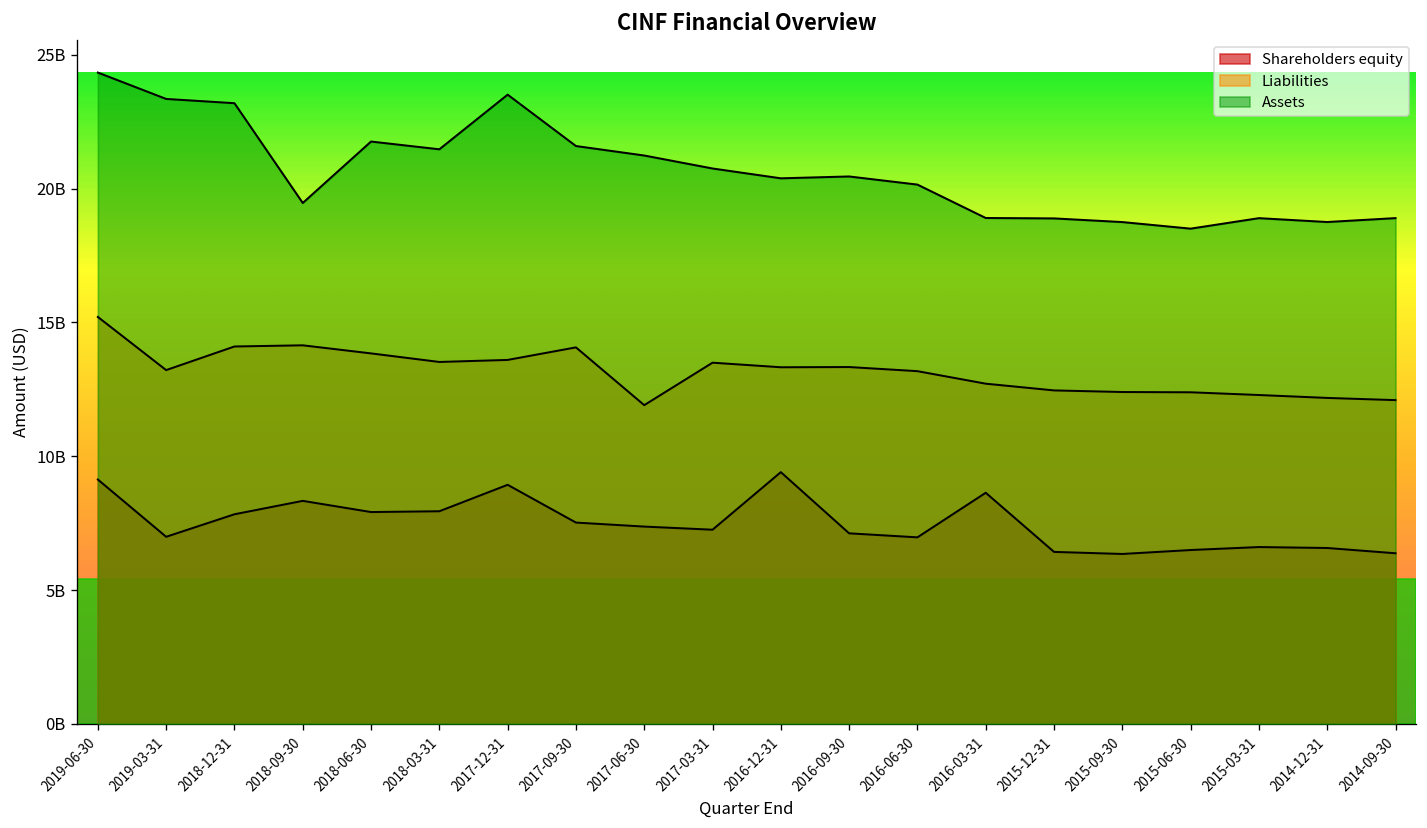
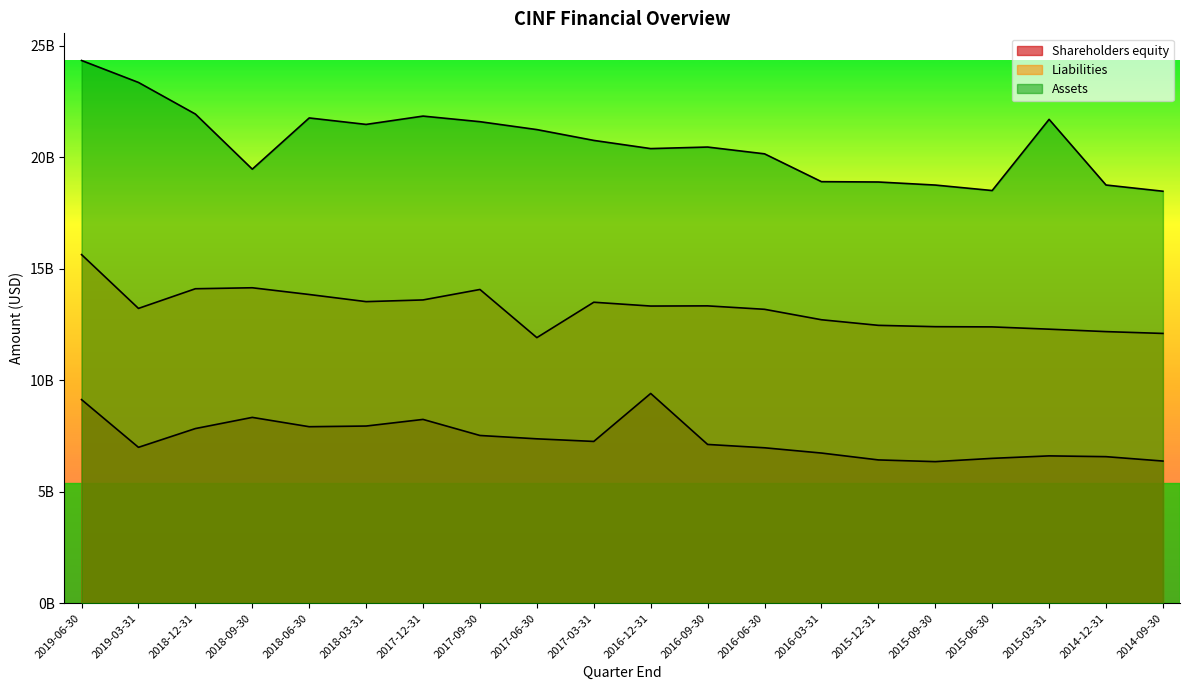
  {
    "Shareholders equity": {
      "2019-06-30": 9100000000,
      "2019-03-31": 7000000000,
      "2018-12-31": 7800000000,
      "2018-09-30": 8300000000,
      "2018-06-30": 7900000000,
      "2018-03-31": 7900000000,
-     "2017-12-31": 8900000000,
+     "2017-12-31": 8200000000,
      "2017-09-30": 7500000000,
      "2017-06-30": 7400000000,
      "2017-03-31": 7300000000,
      "2016-12-31": 9400000000,
      "2016-09-30": 7100000000,
      "2016-06-30": 7000000000,
-     "2016-03-31": 8600000000,
+     "2016-03-31": 6700000000,
      "2015-12-31": 6400000000,
      "2015-09-30": 6400000000,
      "2015-06-30": 6500000000,
      "2015-03-31": 6600000000,
      "2014-12-31": 6600000000,
      "2014-09-30": 6400000000
    },
    "Liabilities": {
-     "2019-06-30": 15200000000,
+     "2019-06-30": 15600000000,
      "2019-03-31": 13200000000,
      "2018-12-31": 14100000000,
      "2018-09-30": 14100000000,
      "2018-06-30": 13800000000,
      "2018-03-31": 13500000000,
      "2017-12-31": 13600000000,
      "2017-09-30": 14100000000,
      "2017-06-30": 11900000000,
      "2017-03-31": 13500000000,
      "2016-12-31": 13300000000,
      "2016-09-30": 13300000000,
      "2016-06-30": 13200000000,
      "2016-03-31": 12700000000,
      "2015-12-31": 12500000000,
      "2015-09-30": 12400000000,
      "2015-06-30": 12400000000,
      "2015-03-31": 12300000000,
      "2014-12-31": 12200000000,
      "2014-09-30": 12100000000
    },
    "Assets": {
      "2019-06-30": 24300000000,
      "2019-03-31": 23400000000,
-     "2018-12-31": 23200000000,
+     "2018-12-31": 21900000000,
      "2018-09-30": 19500000000,
      "2018-06-30": 21800000000,
      "2018-03-31": 21500000000,
-     "2017-12-31": 23500000000,
+     "2017-12-31": 21800000000,
      "2017-09-30": 21600000000,
      "2017-06-30": 21200000000,
      "2017-03-31": 20800000000,
      "2016-12-31": 20400000000,
      "2016-09-30": 20500000000,
      "2016-06-30": 20200000000,
      "2016-03-31": 18900000000,
      "2015-12-31": 18900000000,
      "2015-09-30": 18800000000,
      "2015-06-30": 18500000000,
-     "2015-03-31": 18900000000,
+     "2015-03-31": 21700000000,
      "2014-12-31": 18800000000,
-     "2014-09-30": 18900000000
+     "2014-09-30": 18500000000
    }
  }
